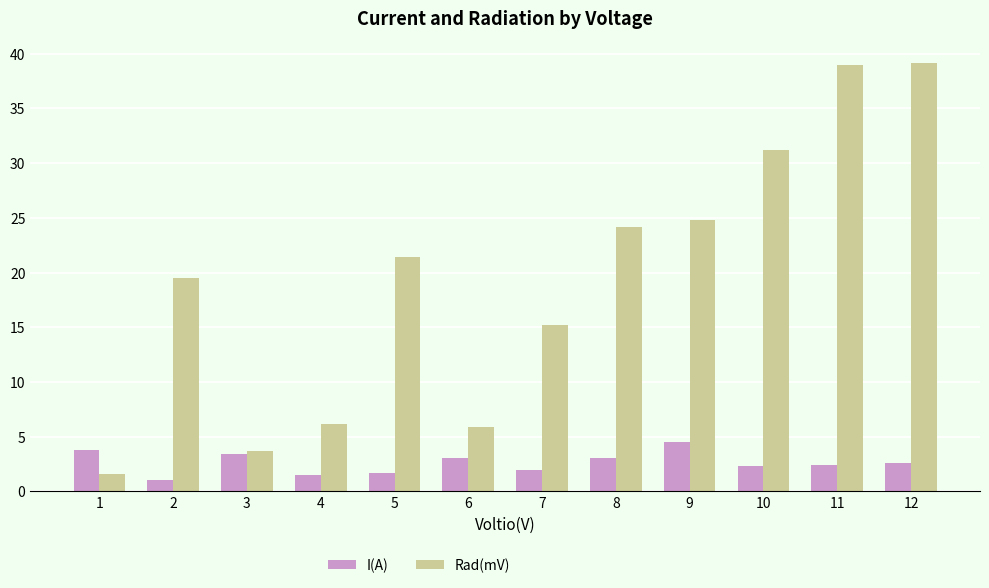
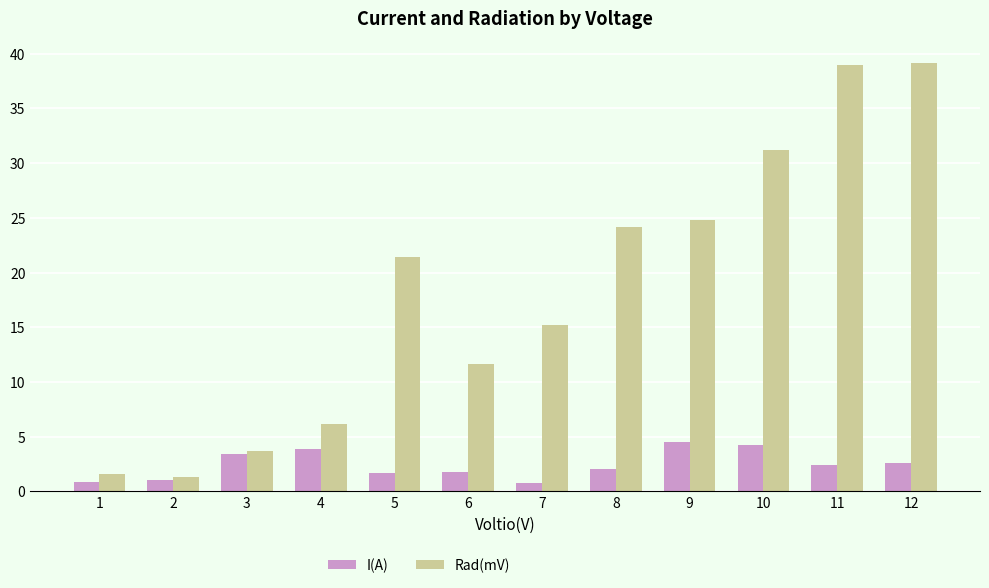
  {
    "I(A)": {
-     "1": 3.8,
+     "1": 0.8,
      "2": 1.1,
      "3": 3.4,
-     "4": 1.5,
+     "4": 3.9,
      "5": 1.6,
-     "6": 3.1,
-     "7": 1.9,
-     "8": 3.0,
+     "6": 1.8,
+     "7": 0.8,
+     "8": 2.1,
      "9": 4.5,
-     "10": 2.3,
+     "10": 4.3,
      "11": 2.5,
      "12": 2.6
    },
    "Rad(mV)": {
      "1": 1.6,
-     "2": 19.5,
+     "2": 1.3,
      "3": 3.7,
      "4": 6.1,
      "5": 21.4,
-     "6": 5.9,
+     "6": 11.6,
      "7": 15.2,
      "8": 24.1,
      "9": 24.8,
      "10": 31.2,
      "11": 38.9,
      "12": 39.2
    }
  }
